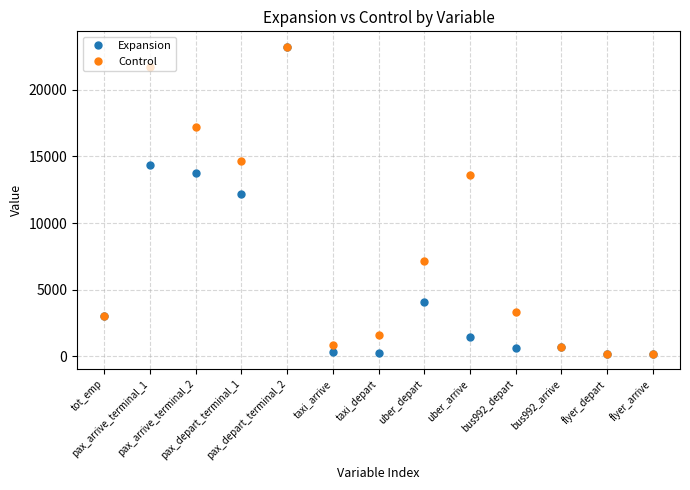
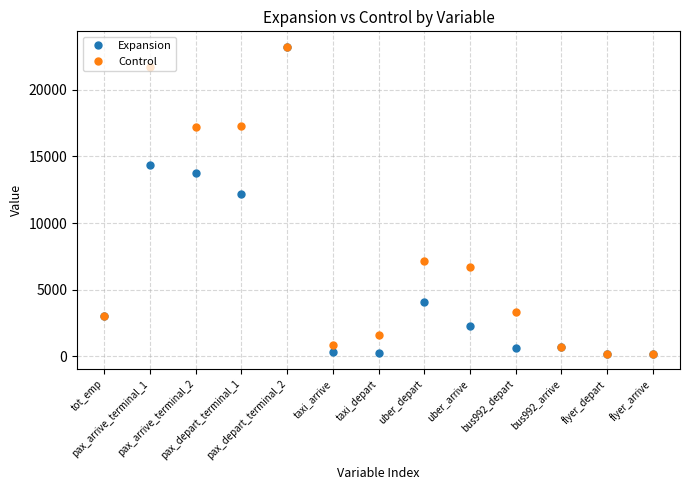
  {
    "Expansion": {
      "pax_arrive_terminal_1": 14400,
      "pax_arrive_terminal_2": 13800,
      "pax_depart_terminal_1": 12200,
      "taxi_arrive": 300,
      "taxi_depart": 300,
      "uber_depart": 4000,
-     "uber_arrive": 1400,
+     "uber_arrive": 2200,
      "bus992_depart": 600
    },
    "Control": {
      "pax_arrive_terminal_2": 17200,
-     "pax_depart_terminal_1": 14600,
+     "pax_depart_terminal_1": 17300,
      "taxi_arrive": 900,
      "taxi_depart": 1600,
      "uber_depart": 7200,
-     "uber_arrive": 13600,
+     "uber_arrive": 6700,
      "bus992_depart": 3300
    }
  }
